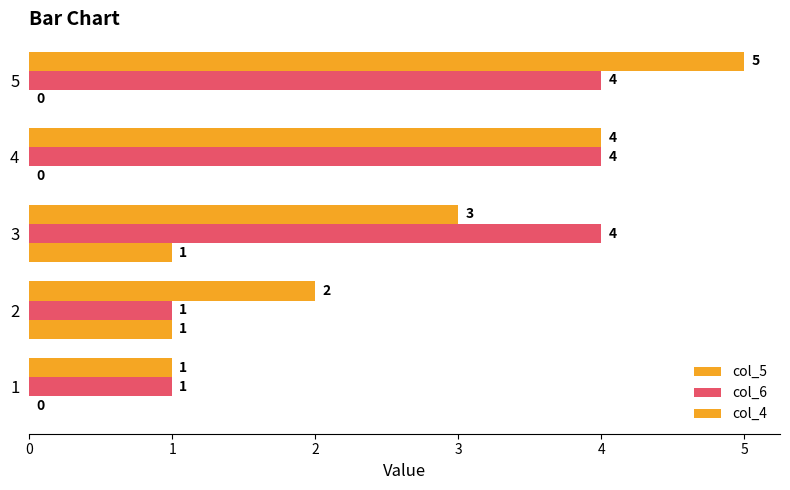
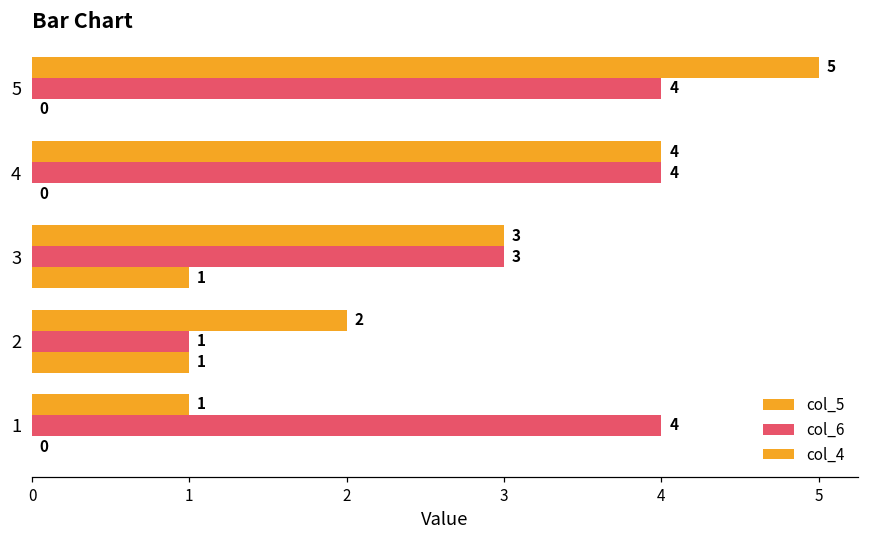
  {
    "col_6": {
      "5": 4,
      "4": 4,
-     "3": 4,
+     "3": 3,
      "2": 1,
-     "1": 1
+     "1": 4
    }
  }
